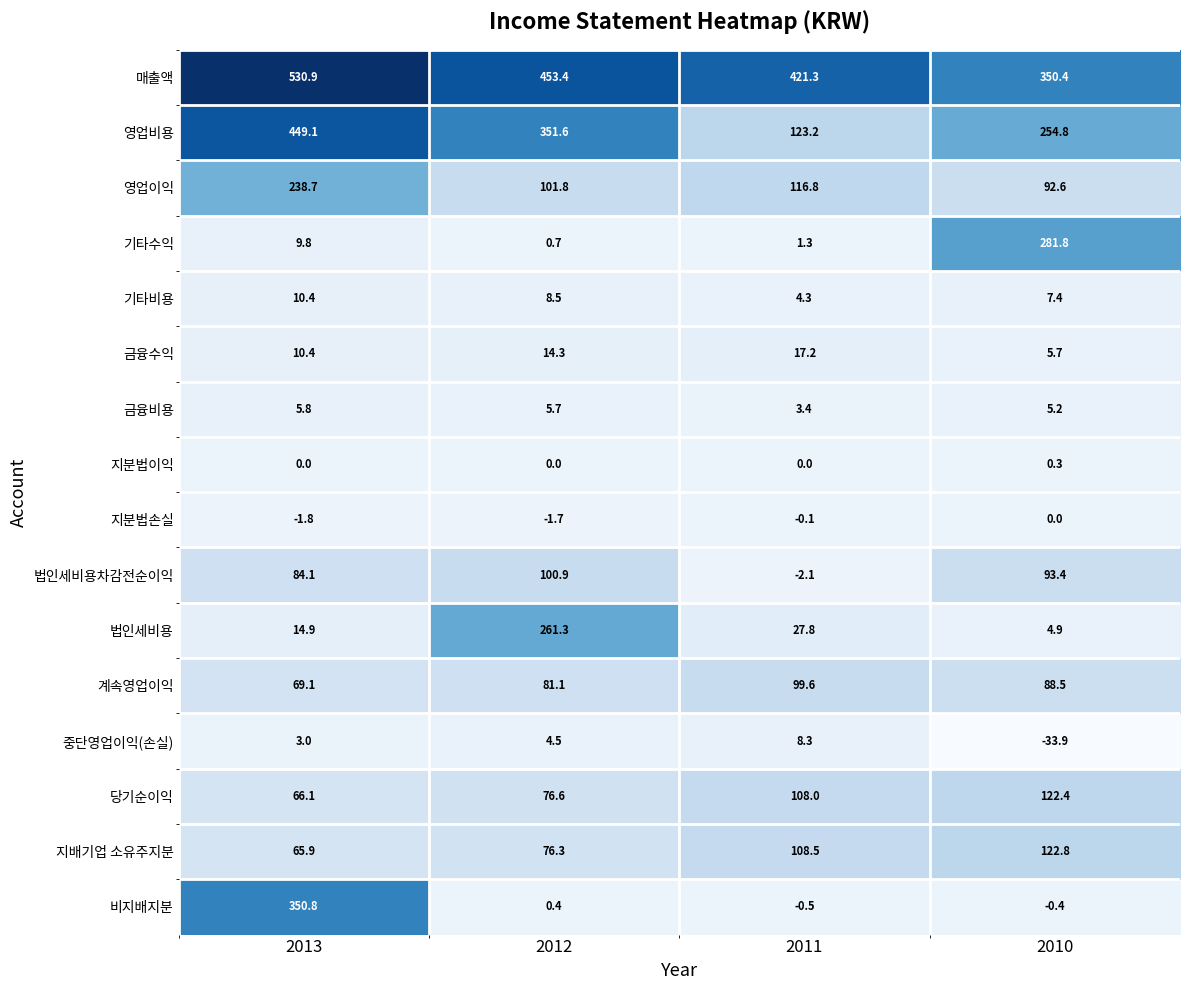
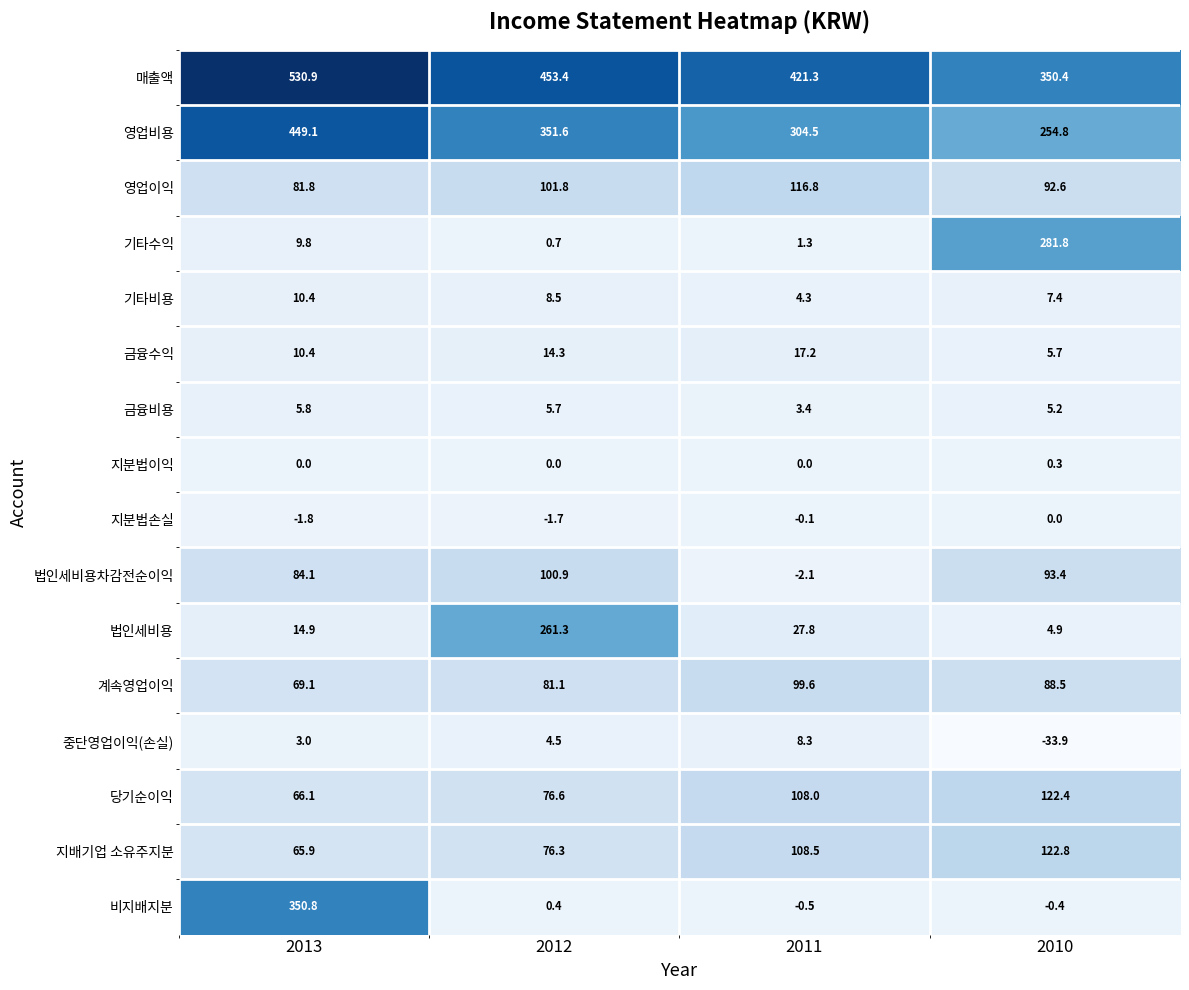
  {
    "매출액": {
      "2013": 530.9,
      "2012": 453.4,
      "2011": 421.3,
      "2010": 350.4
    },
    "영업비용": {
      "2013": 449.1,
      "2012": 351.6,
-     "2011": 123.2,
+     "2011": 304.5,
      "2010": 254.8
    },
    "영업이익": {
-     "2013": 238.7,
+     "2013": 81.8,
      "2012": 101.8,
      "2011": 116.8,
      "2010": 92.6
    },
    "기타수익": {
      "2013": 9.8,
      "2012": 0.7,
      "2011": 1.3,
      "2010": 281.8
    },
    "기타비용": {
      "2013": 10.4,
      "2012": 8.5,
      "2011": 4.3,
      "2010": 7.4
    },
    "금융수익": {
      "2013": 10.4,
      "2012": 14.3,
      "2011": 17.2,
      "2010": 5.7
    },
    "금융비용": {
      "2013": 5.8,
      "2012": 5.7,
      "2011": 3.4,
      "2010": 5.2
    },
    "지분법이익": {
      "2013": 0.0,
      "2012": 0.0,
      "2011": 0.0,
      "2010": 0.3
    },
    "지분법손실": {
      "2013": -1.8,
      "2012": -1.7,
      "2011": -0.1,
      "2010": 0.0
    },
    "법인세비용차감전순이익": {
      "2013": 84.1,
      "2012": 100.9,
      "2011": -2.1,
      "2010": 93.4
    },
    "법인세비용": {
      "2013": 14.9,
      "2012": 261.3,
      "2011": 27.8,
      "2010": 4.9
    },
    "계속영업이익": {
      "2013": 69.1,
      "2012": 81.1,
      "2011": 99.6,
      "2010": 88.5
    },
    "중단영업이익(손실)": {
      "2013": 3.0,
      "2012": 4.5,
      "2011": 8.3,
      "2010": -33.9
    },
    "당기순이익": {
      "2013": 66.1,
      "2012": 76.6,
      "2011": 108.0,
      "2010": 122.4
    },
    "지배기업 소유주지분": {
      "2013": 65.9,
      "2012": 76.3,
      "2011": 108.5,
      "2010": 122.8
    },
    "비지배지분": {
      "2013": 350.8,
      "2012": 0.4,
      "2011": -0.5,
      "2010": -0.4
    }
  }
